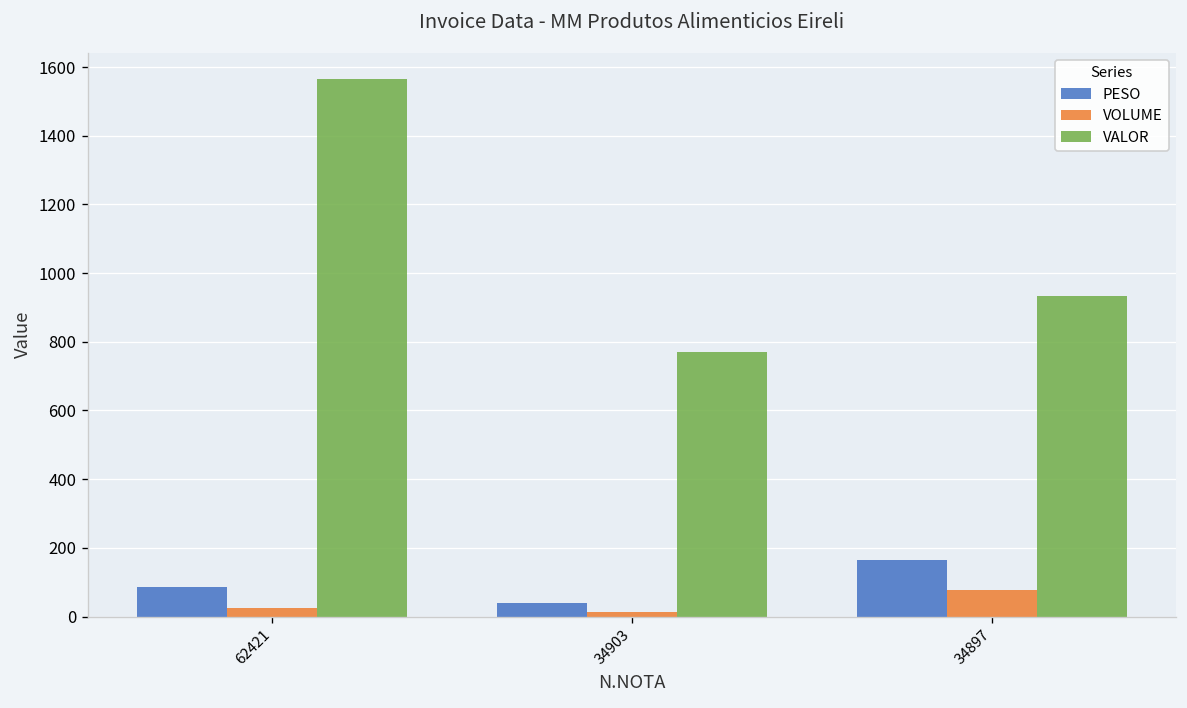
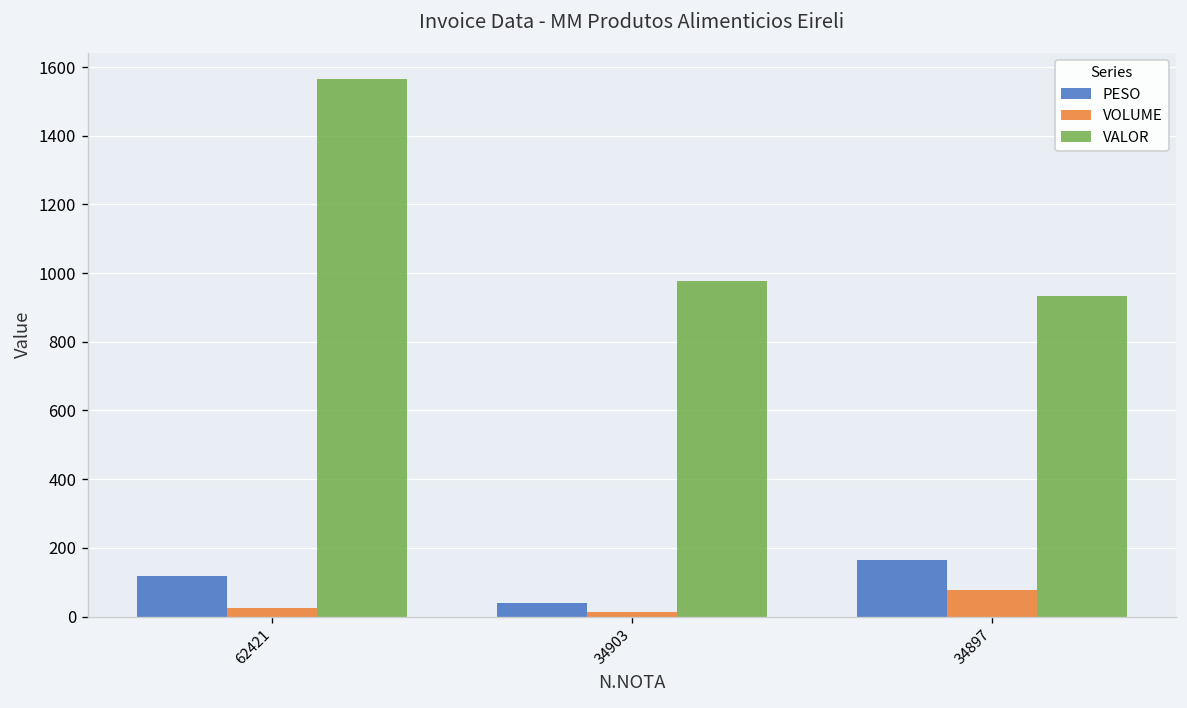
  {
    "PESO": {
-     "62421": 90,
+     "62421": 120,
      "34903": 40,
      "34897": 160
    },
    "VOLUME": {
      "62421": 30,
      "34903": 10,
      "34897": 80
    },
    "VALOR": {
      "62421": 1560,
-     "34903": 770,
+     "34903": 980,
      "34897": 930
    }
  }
